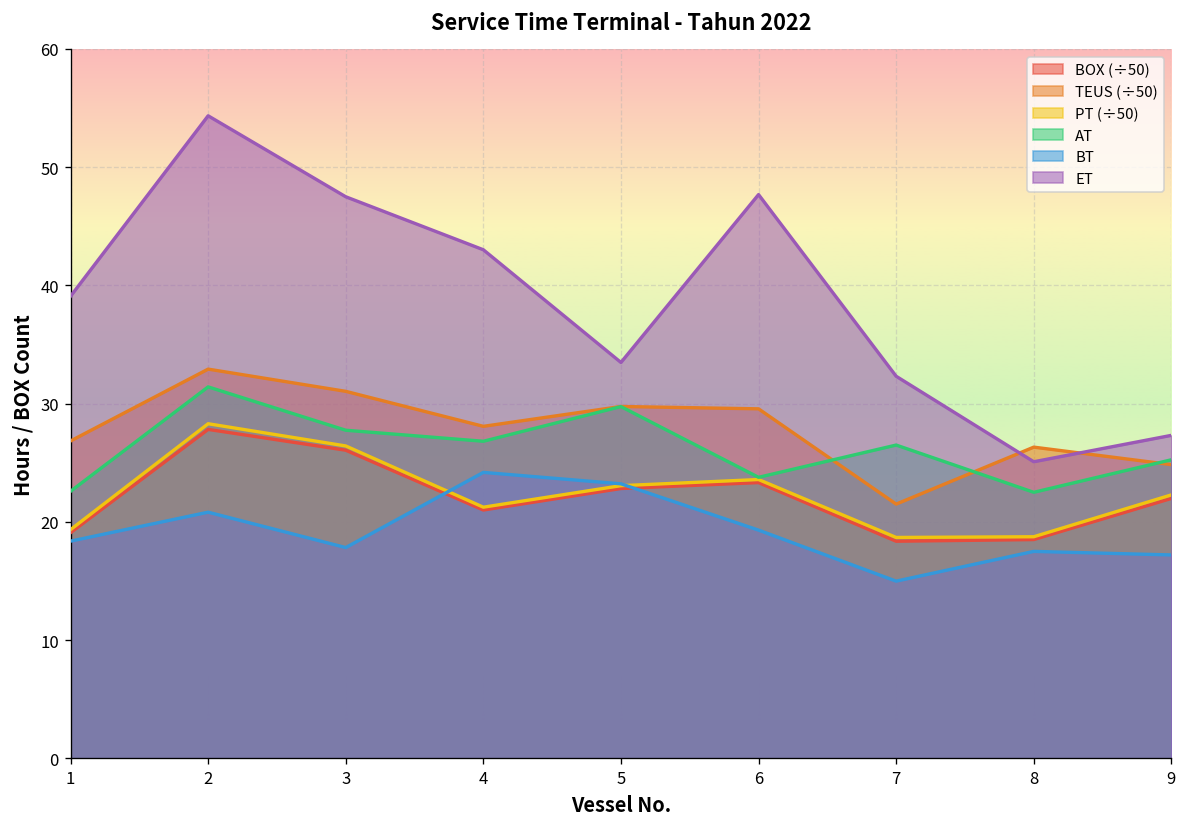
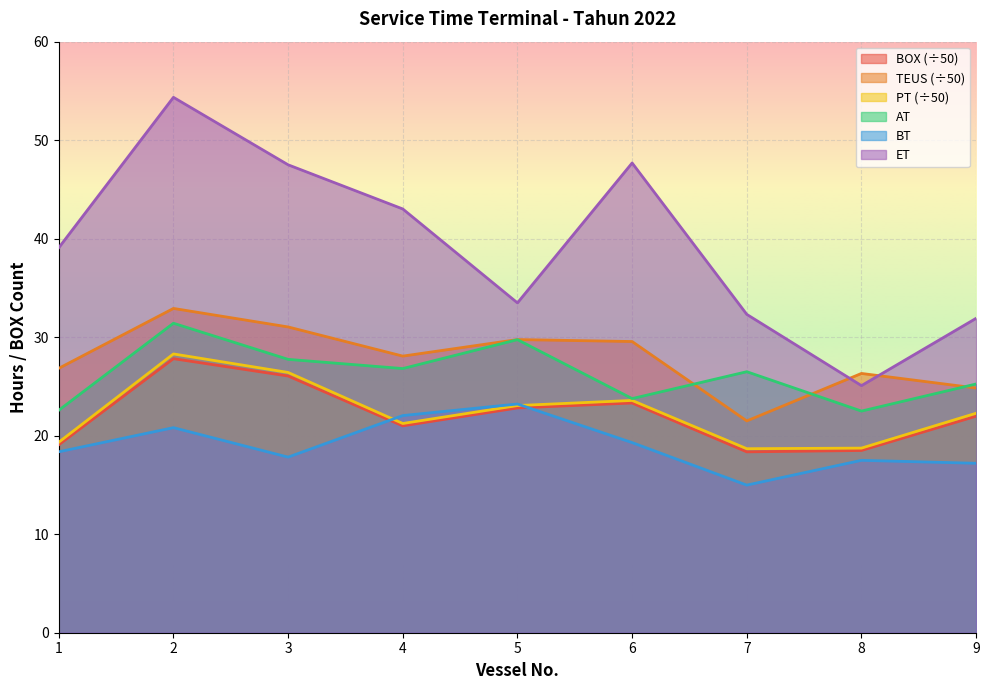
  {
    "PT (÷50)": {
      "1": 19,
      "2": 28,
      "3": 26,
      "7": 19,
      "9": 22
    },
    "AT": {
      "1": 23,
      "2": 31,
      "3": 28,
      "4": 27,
      "7": 26,
      "8": 23,
      "9": 25
    },
    "BT": {
      "1": 18,
      "2": 21,
      "3": 18,
-     "4": 24,
+     "4": 22,
      "6": 19,
      "7": 15,
      "8": 17,
      "9": 17
    },
    "ET": {
      "1": 39,
      "2": 54,
      "3": 47,
      "4": 43,
      "5": 33,
      "6": 48,
      "7": 32,
      "8": 25,
-     "9": 27
+     "9": 32
    }
  }
